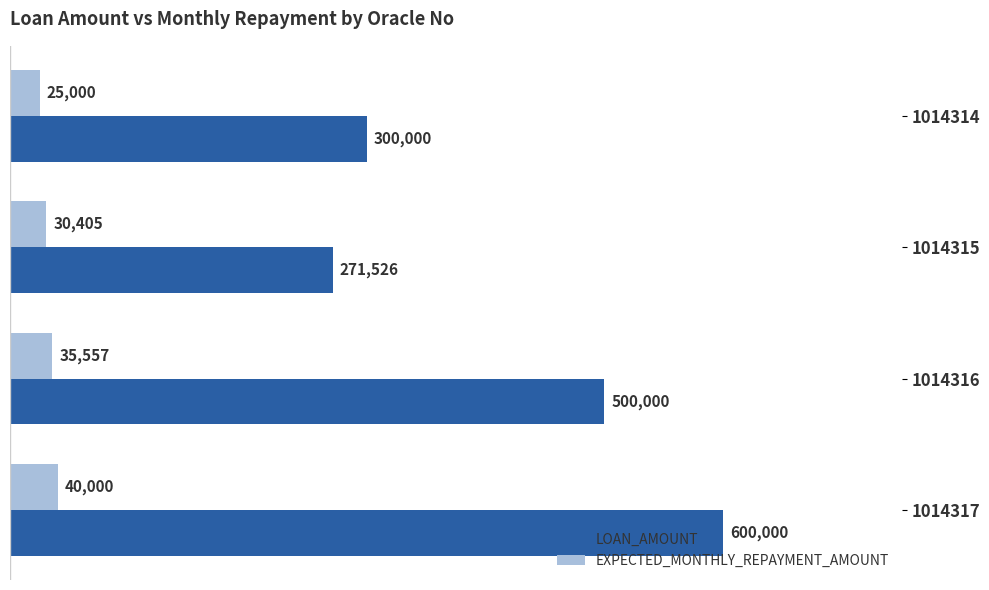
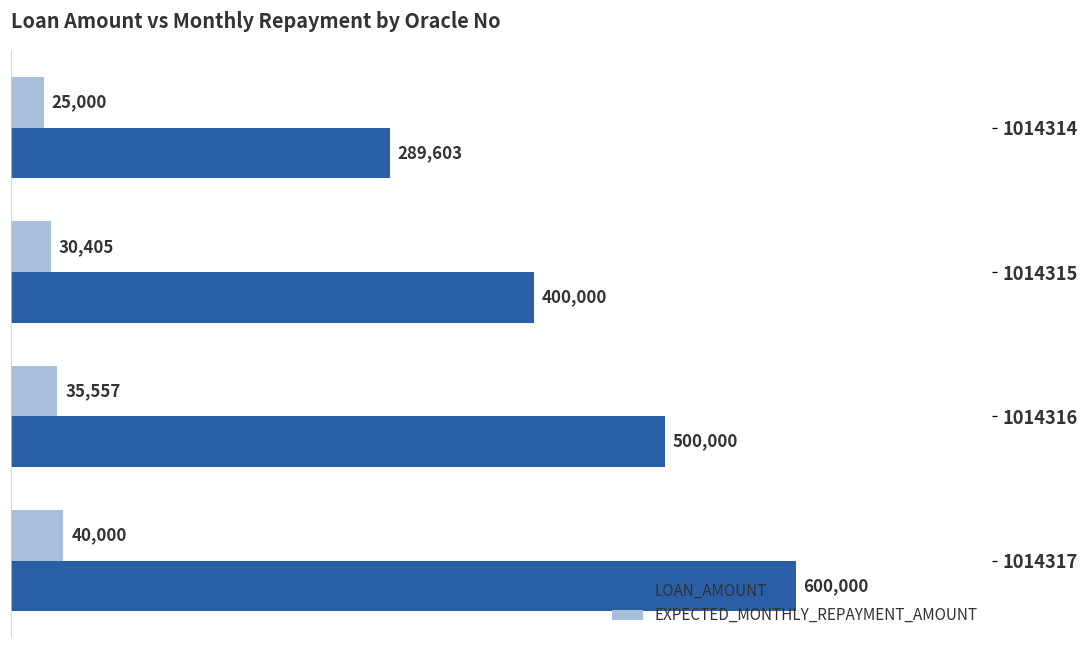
  {
    "LOAN_AMOUNT": {
-     "1014314": "300,000",
-     "1014315": "271,526",
+     "1014314": "289,603",
+     "1014315": "400,000",
      "1014316": "500,000",
      "1014317": "600,000"
    },
    "EXPECTED_MONTHLY_REPAYMENT_AMOUNT": {
      "1014314": "25,000",
      "1014315": "30,405",
      "1014316": "35,557",
      "1014317": "40,000"
    }
  }
